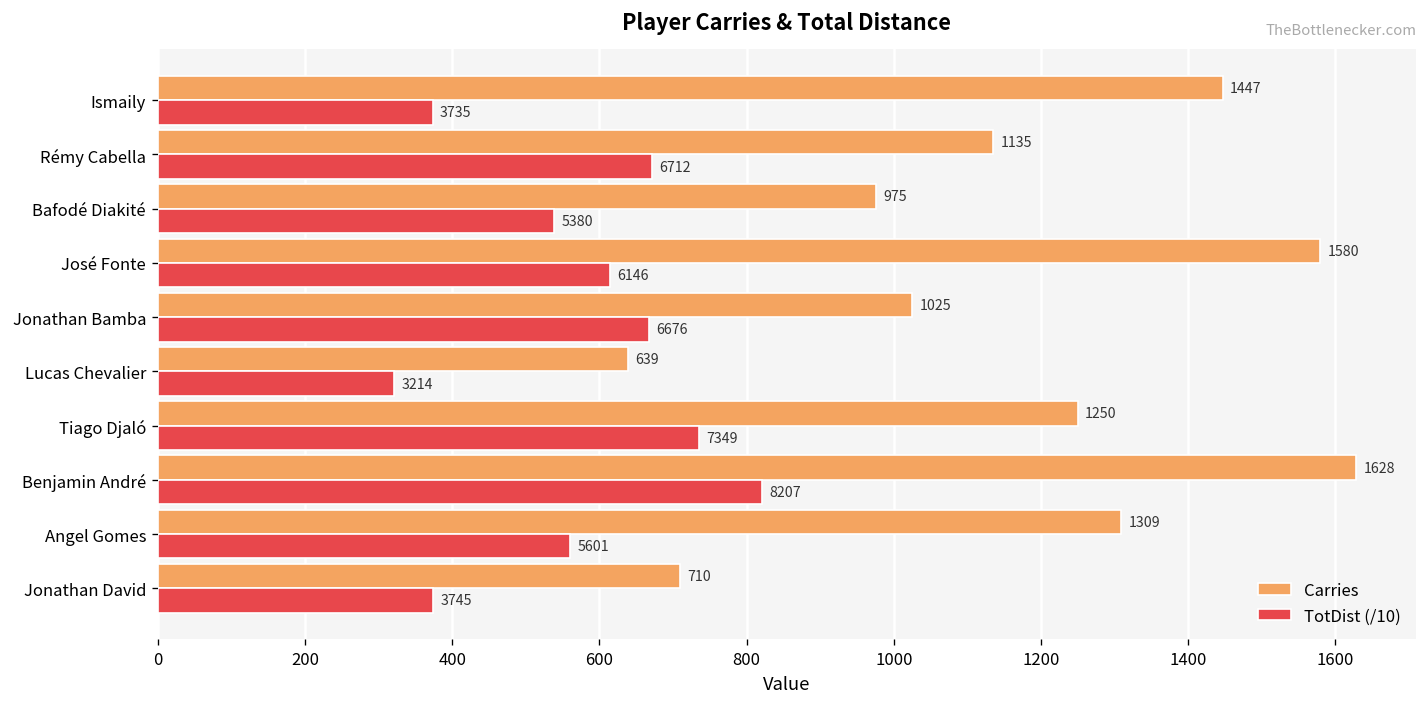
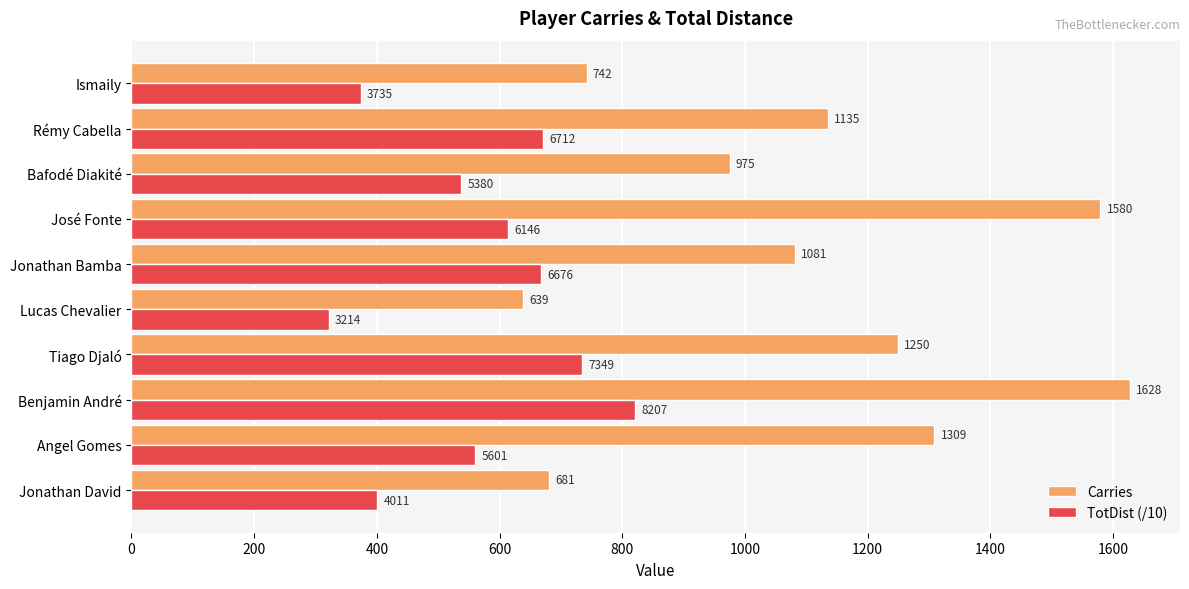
  {
    "Carries": {
-     "Ismaily": 1447,
+     "Ismaily": 742,
      "Rémy Cabella": 1135,
      "Bafodé Diakité": 975,
      "José Fonte": 1580,
-     "Jonathan Bamba": 1025,
+     "Jonathan Bamba": 1081,
      "Lucas Chevalier": 639,
      "Tiago Djaló": 1250,
      "Benjamin André": 1628,
      "Angel Gomes": 1309,
-     "Jonathan David": 710
+     "Jonathan David": 681
    },
    "TotDist (/10)": {
-     "Jonathan David": 3745
+     "Jonathan David": 4011
    }
  }
